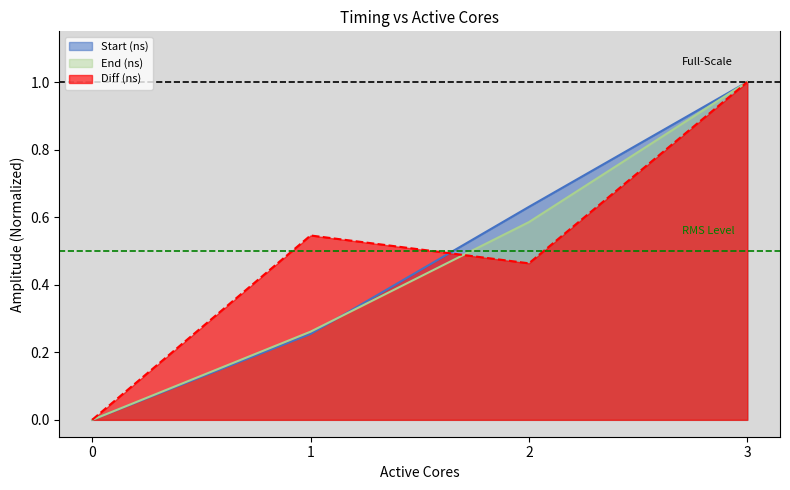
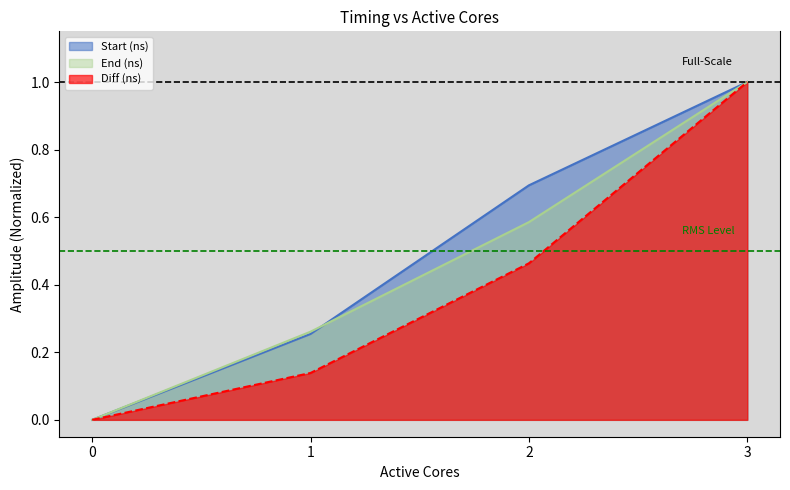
  {
    "Start (ns)": {
-     "2": 0.63
+     "2": 0.69
    },
    "End (ns)": {
      "2": 0.59
    },
    "Diff (ns)": {
-     "1": 0.55,
+     "1": 0.14,
      "2": 0.46
    }
  }
